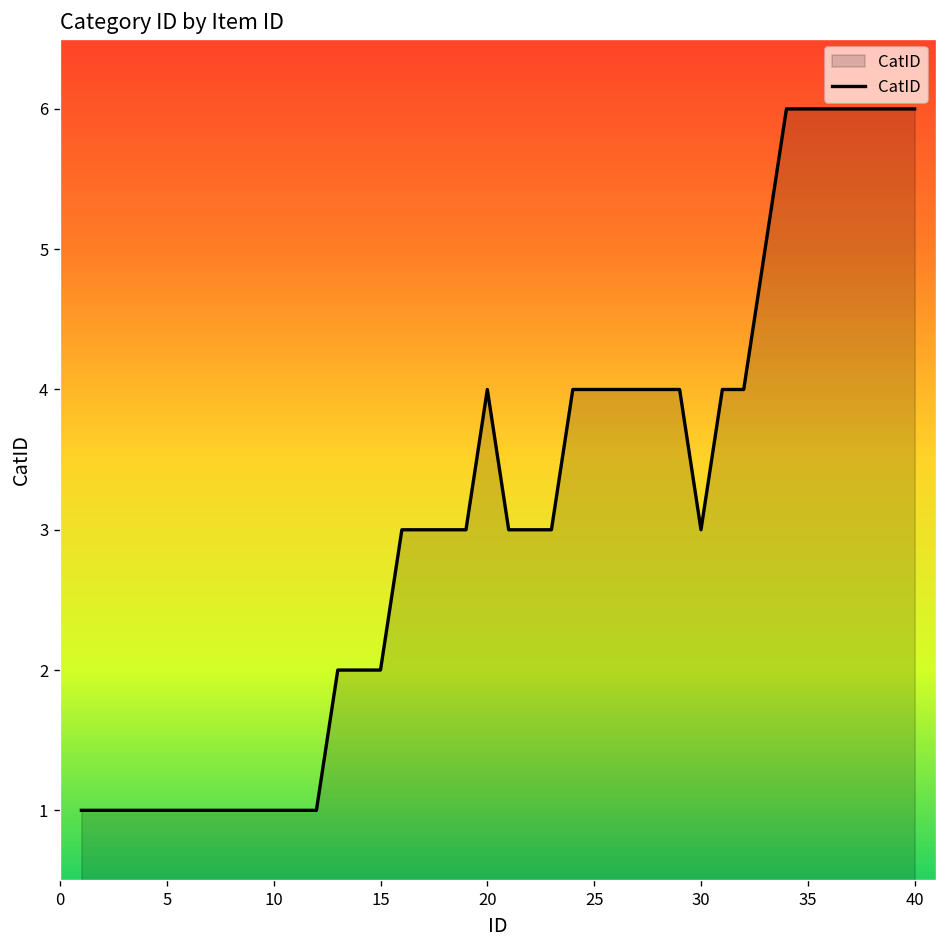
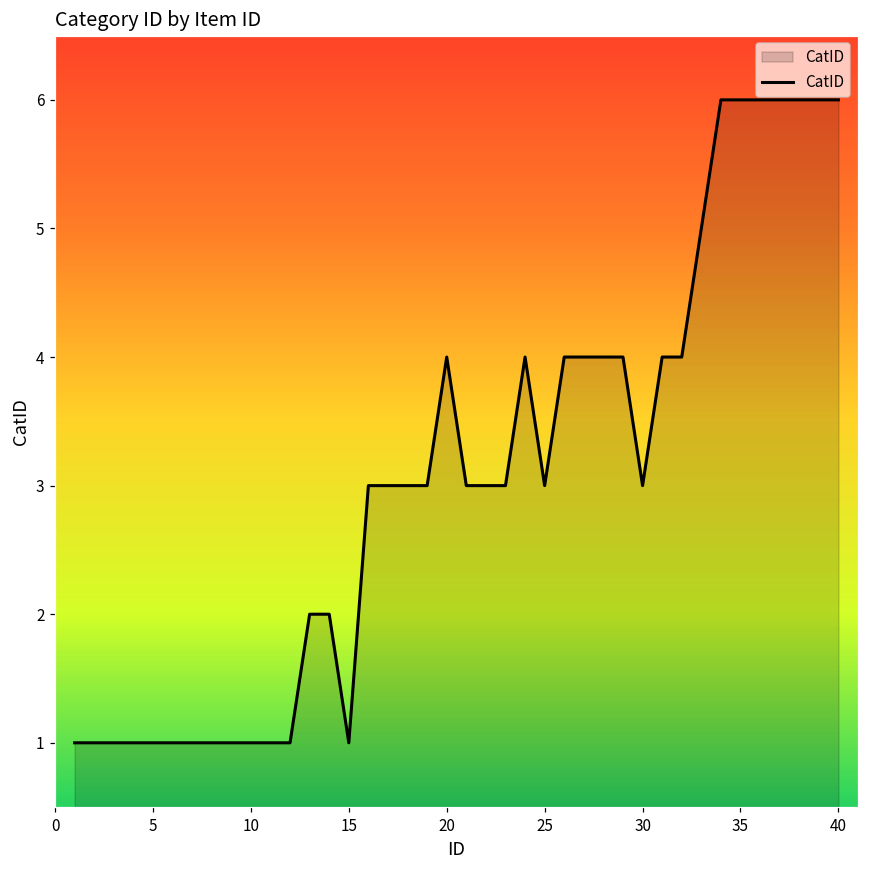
  {
    "5": 1,
    "10": 1,
-   "15": 2,
+   "15": 1,
    "20": 4,
-   "25": 4,
+   "25": 3,
    "30": 3,
    "35": 6,
    "40": 6
  }
